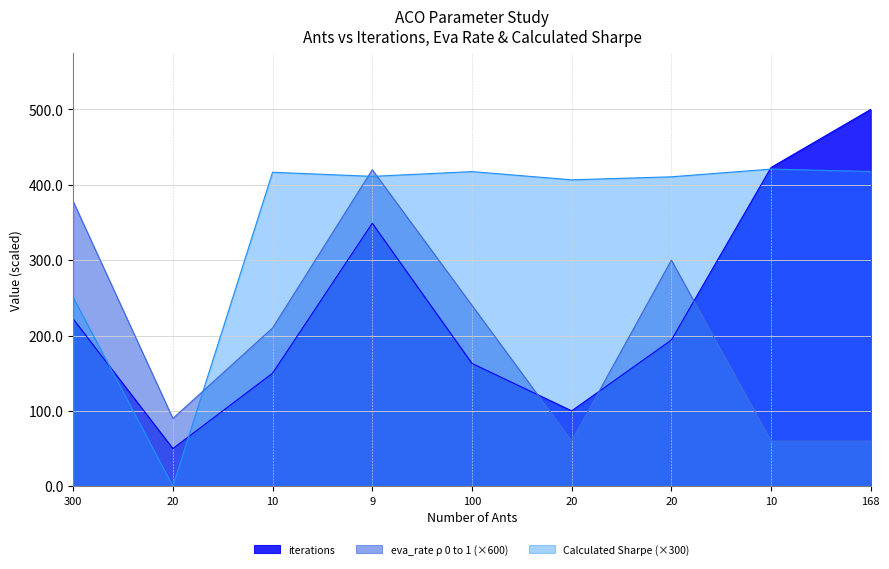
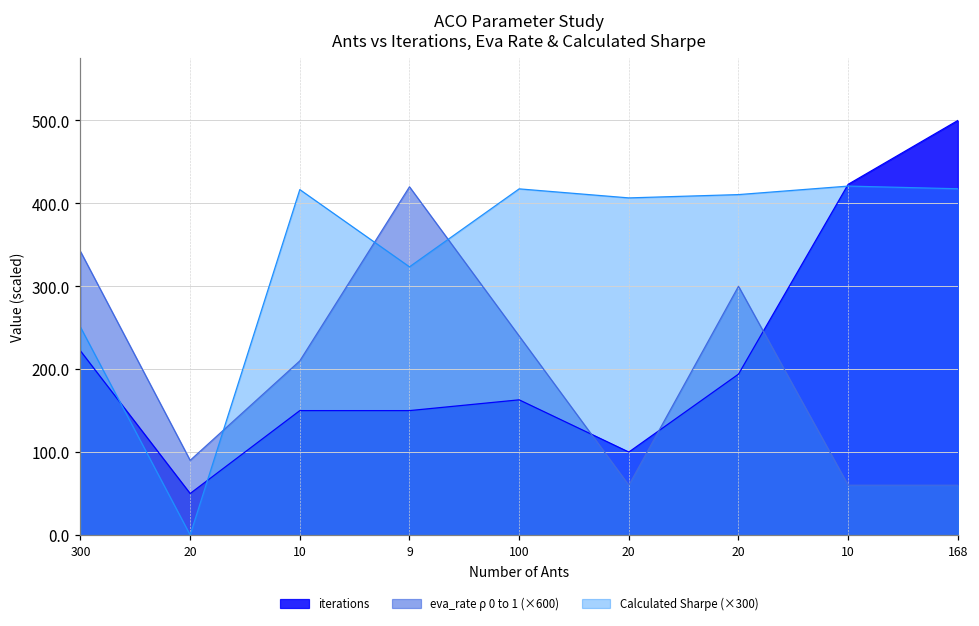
  {
    "iterations": {
      "300": 220,
-     "9": 350,
+     "9": 150,
      "100": 160,
      "168": 500
    },
    "eva_rate ρ 0 to 1 (×600)": {
-     "300": 380,
+     "300": 340,
      "9": 420,
      "100": 240,
      "168": 60
    },
    "Calculated Sharpe (×300)": {
      "300": 250,
-     "9": 410,
+     "9": 320,
      "100": 420,
      "168": 420
    }
  }
